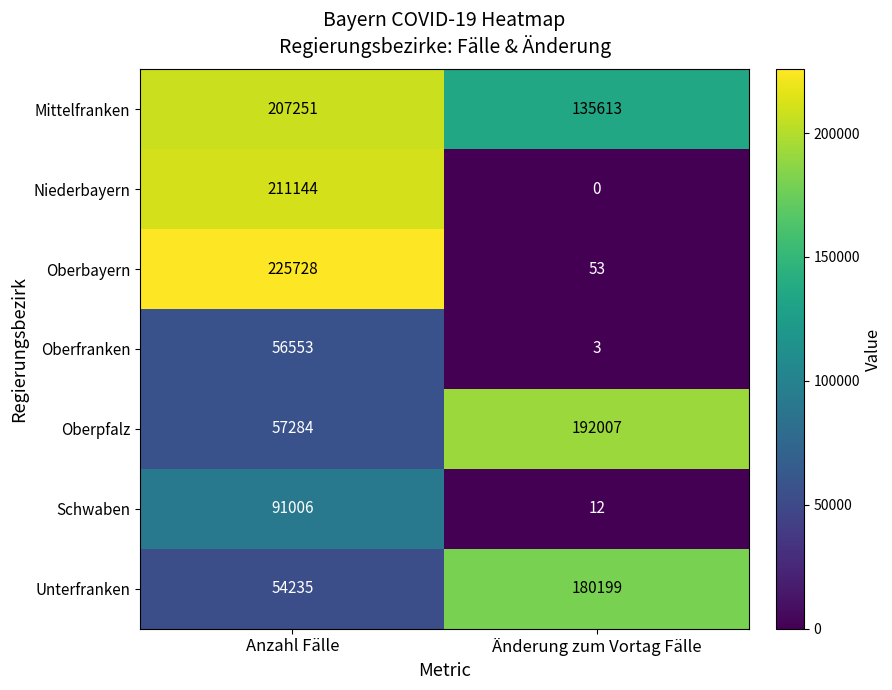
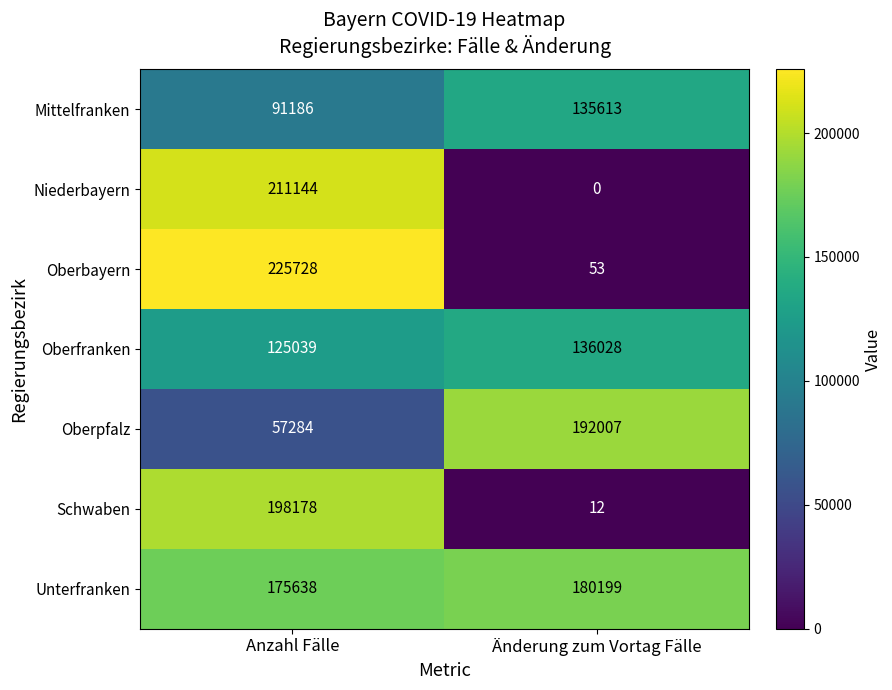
  {
    "Mittelfranken": {
-     "Anzahl Fälle": 207251,
+     "Anzahl Fälle": 91186,
      "Änderung zum Vortag Fälle": 135613
    },
    "Niederbayern": {
      "Anzahl Fälle": 211144,
      "Änderung zum Vortag Fälle": 0
    },
    "Oberbayern": {
      "Anzahl Fälle": 225728,
      "Änderung zum Vortag Fälle": 53
    },
    "Oberfranken": {
-     "Anzahl Fälle": 56553,
-     "Änderung zum Vortag Fälle": 3
+     "Anzahl Fälle": 125039,
+     "Änderung zum Vortag Fälle": 136028
    },
    "Oberpfalz": {
      "Anzahl Fälle": 57284,
      "Änderung zum Vortag Fälle": 192007
    },
    "Schwaben": {
-     "Anzahl Fälle": 91006,
+     "Anzahl Fälle": 198178,
      "Änderung zum Vortag Fälle": 12
    },
    "Unterfranken": {
-     "Anzahl Fälle": 54235,
+     "Anzahl Fälle": 175638,
      "Änderung zum Vortag Fälle": 180199
    }
  }
